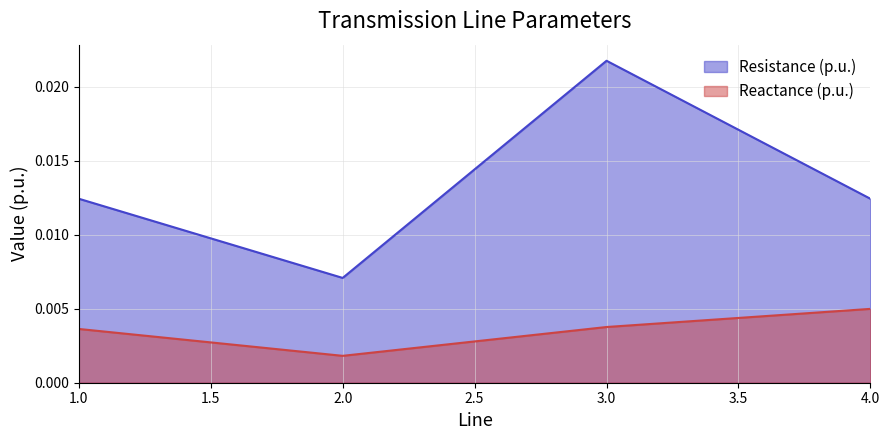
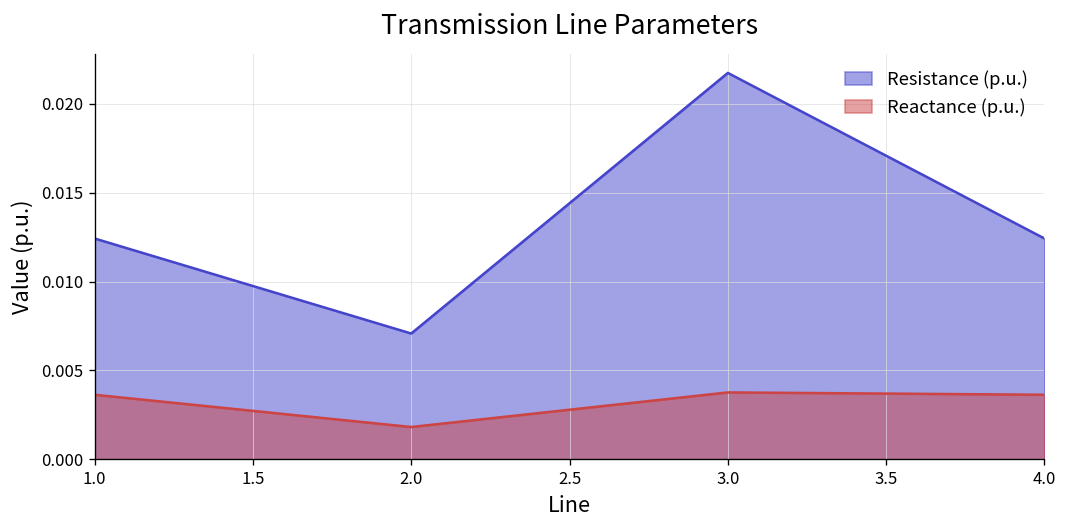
  {
    "Resistance (p.u.)": {
      "1.0": 0.0124,
      "2.0": 0.0071,
      "3.0": 0.0217,
      "4.0": 0.0124
    },
    "Reactance (p.u.)": {
      "1.0": 0.0036,
      "2.0": 0.0018,
      "3.0": 0.0038,
-     "4.0": 0.0050
+     "4.0": 0.0036
    }
  }
